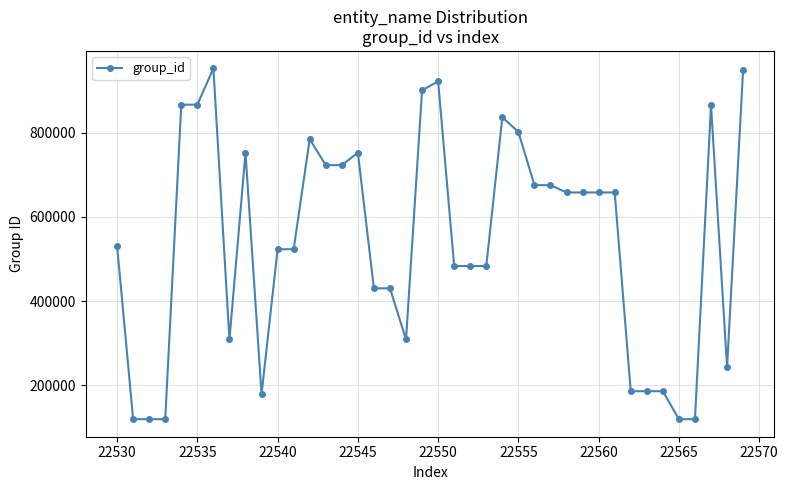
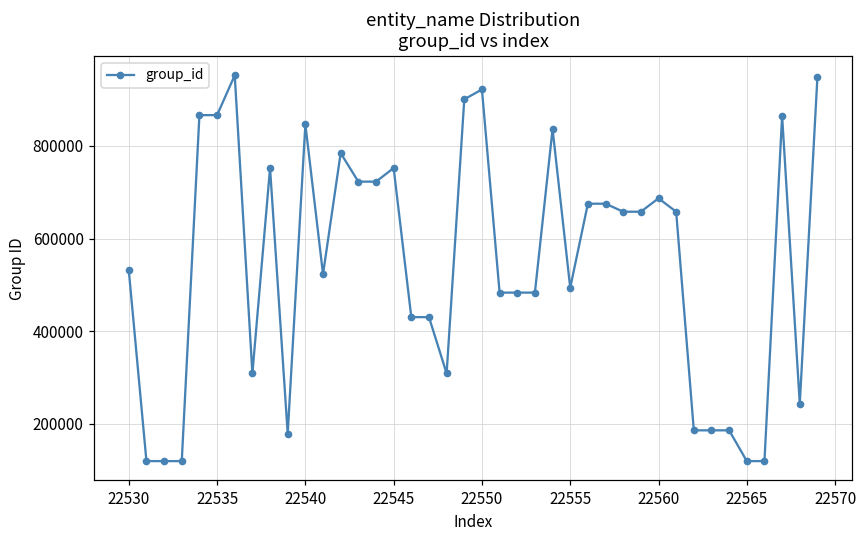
  {
    "22530": 530000,
    "22535": 870000,
-   "22540": 520000,
+   "22540": 850000,
    "22545": 750000,
    "22550": 920000,
-   "22555": 800000,
-   "22560": 660000,
+   "22555": 490000,
+   "22560": 690000,
    "22565": 120000
  }
